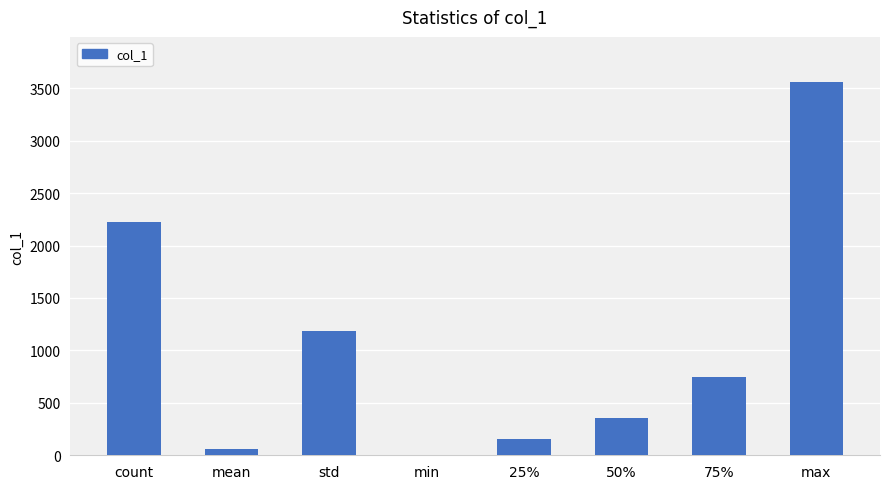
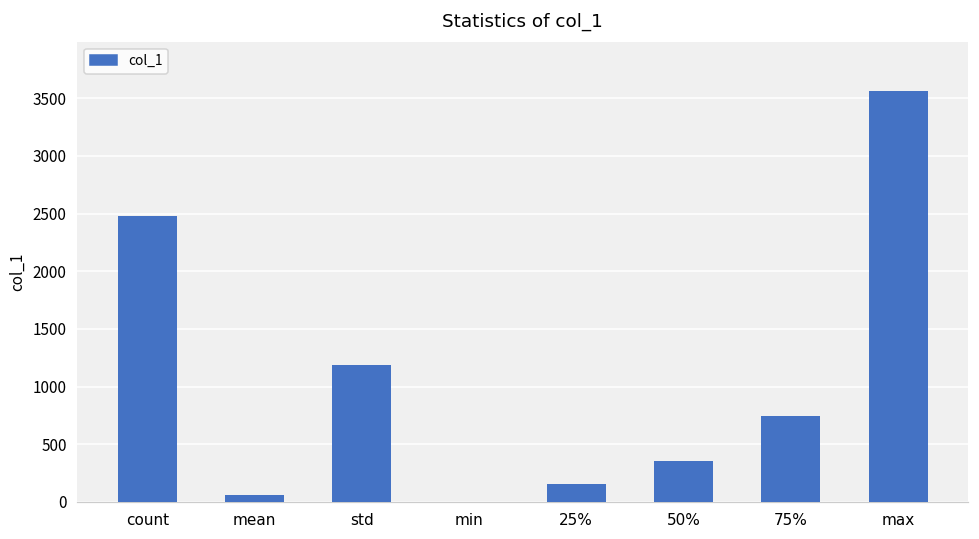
  {
-   "count": 2220,
+   "count": 2480,
    "mean": 60,
    "std": 1180,
    "25%": 150,
    "50%": 350,
    "75%": 740,
    "max": 3560
  }
